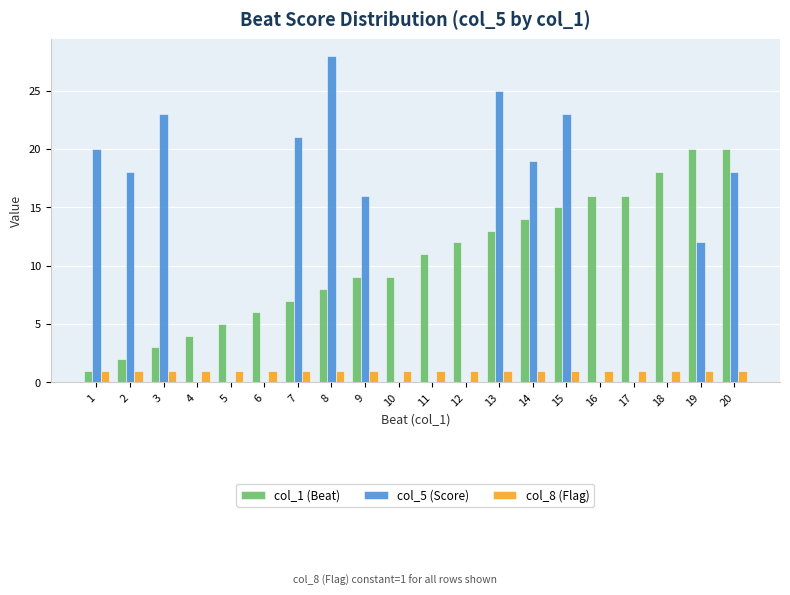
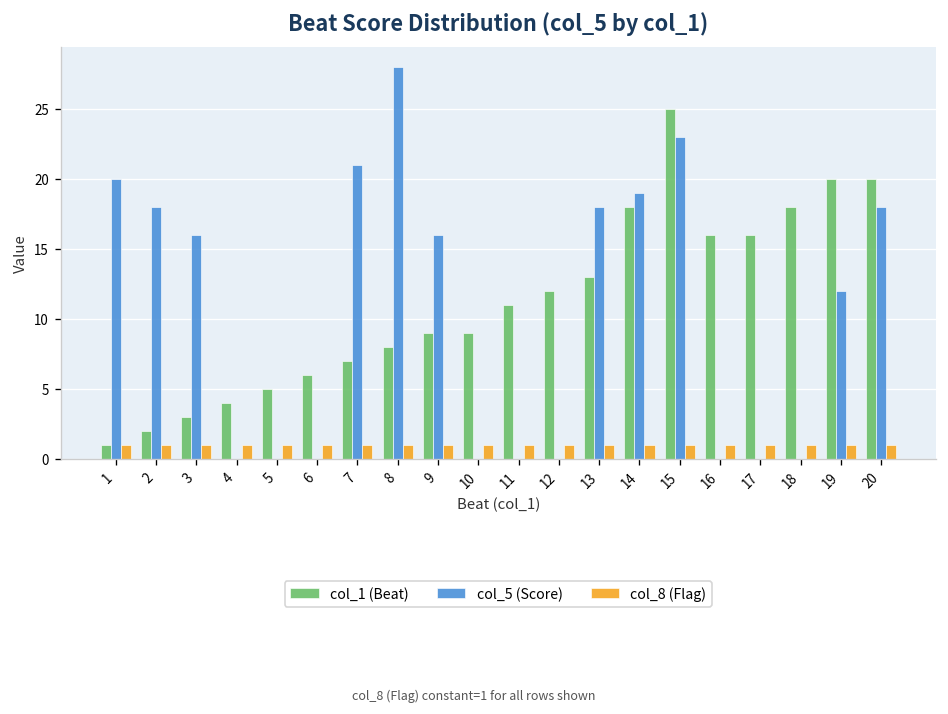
  {
    "col_1 (Beat)": {
      "1": 1,
      "2": 2,
      "3": 3,
      "4": 4,
      "5": 5,
      "6": 6,
      "7": 7,
      "8": 8,
      "9": 9,
      "10": 9,
      "11": 11,
      "12": 12,
      "13": 13,
-     "14": 14,
-     "15": 15,
+     "14": 18,
+     "15": 25,
      "16": 16,
      "17": 16,
      "18": 18,
      "19": 20,
      "20": 20
    },
    "col_5 (Score)": {
      "1": 20,
      "2": 18,
-     "3": 23,
+     "3": 16,
      "4": 0,
      "5": 0,
      "6": 0,
      "7": 21,
      "8": 28,
      "9": 16,
      "10": 0,
      "11": 0,
      "12": 0,
-     "13": 25,
+     "13": 18,
      "14": 19,
      "15": 23,
      "16": 0,
      "17": 0,
      "18": 0,
      "19": 12,
      "20": 18
    },
    "col_8 (Flag)": {
      "1": 1,
      "2": 1,
      "3": 1,
      "4": 1,
      "5": 1,
      "6": 1,
      "7": 1,
      "8": 1,
      "9": 1,
      "10": 1,
      "11": 1,
      "12": 1,
      "13": 1,
      "14": 1,
      "15": 1,
      "16": 1,
      "17": 1,
      "18": 1,
      "19": 1,
      "20": 1
    }
  }
